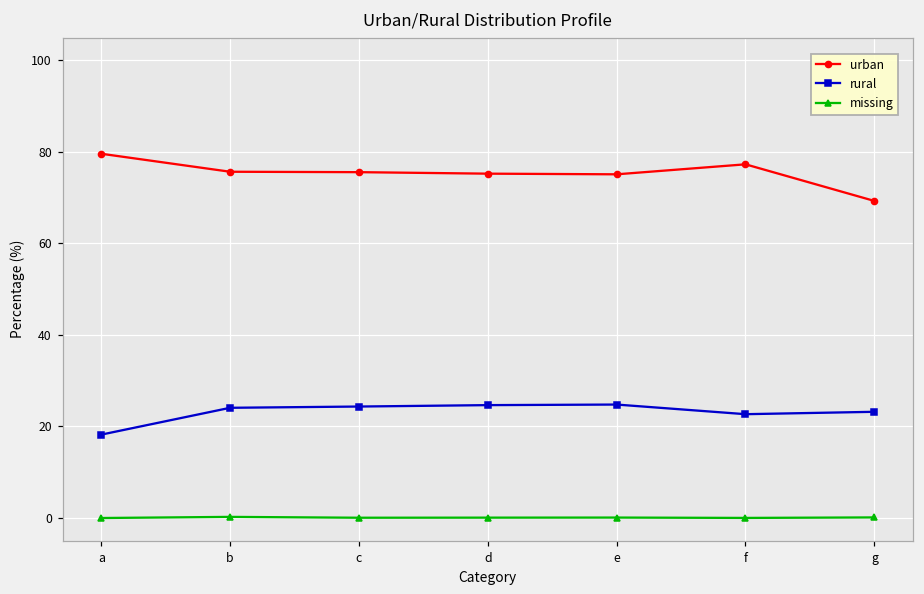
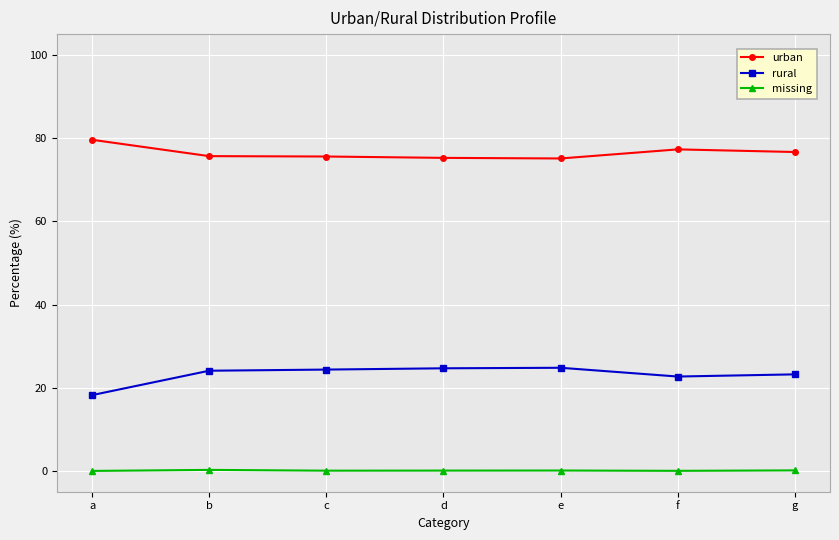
  {
    "urban": {
      "a": 80,
      "b": 76,
      "c": 76,
      "d": 75,
      "e": 75,
      "f": 77,
-     "g": 69
+     "g": 77
    },
    "rural": {
      "a": 18,
      "b": 24,
      "c": 24,
      "d": 25,
      "e": 25,
      "f": 23,
      "g": 23
    },
    "missing": {
      "a": 0,
      "b": 0,
      "c": 0,
      "d": 0,
      "e": 0,
      "f": 0,
      "g": 0
    }
  }
